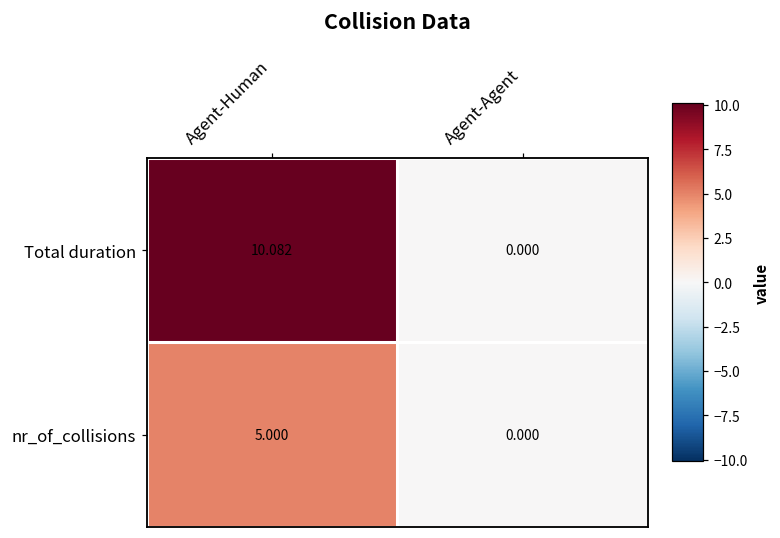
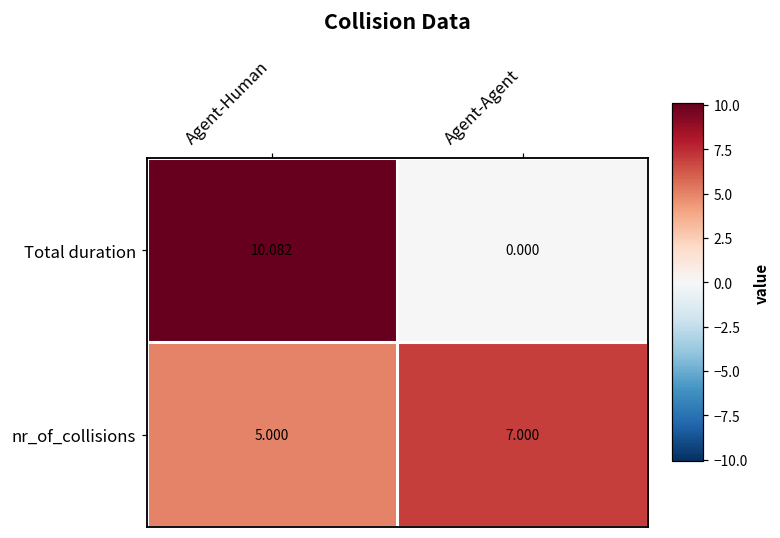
  {
    "Total duration": {
      "Agent-Human": 10.082,
      "Agent-Agent": 0.000
    },
    "nr_of_collisions": {
      "Agent-Human": 5.000,
-     "Agent-Agent": 0.000
+     "Agent-Agent": 7.000
    }
  }
